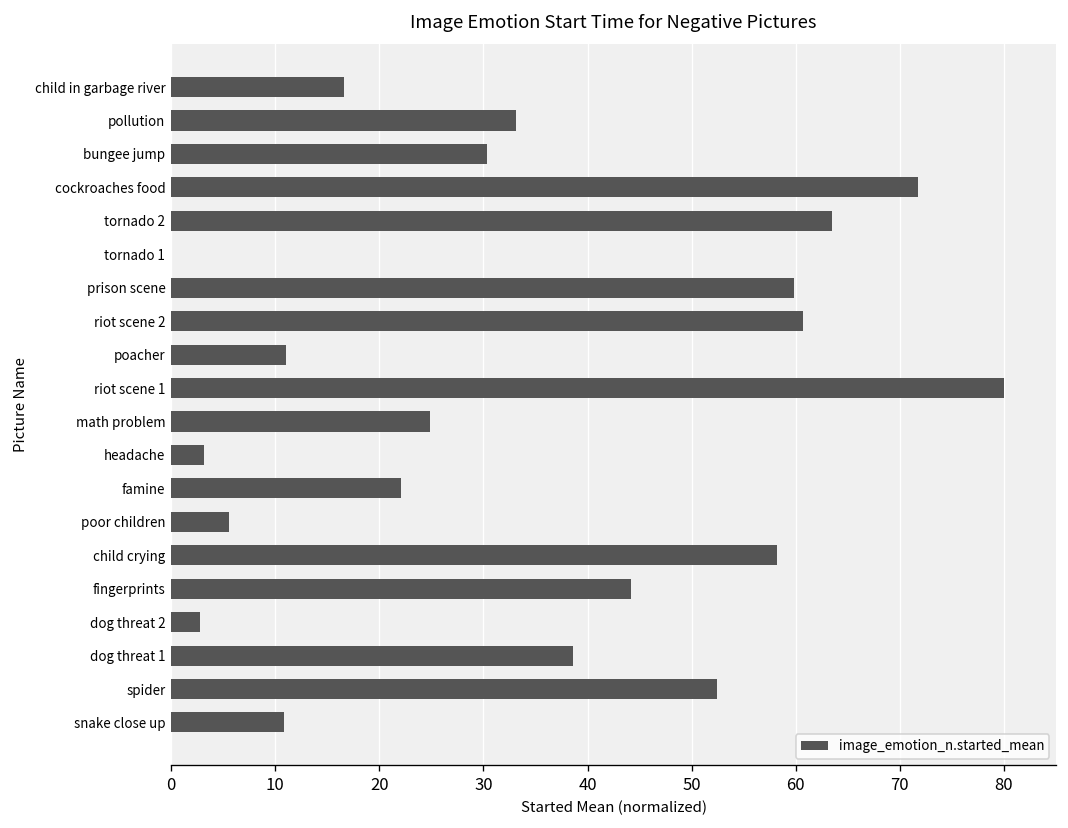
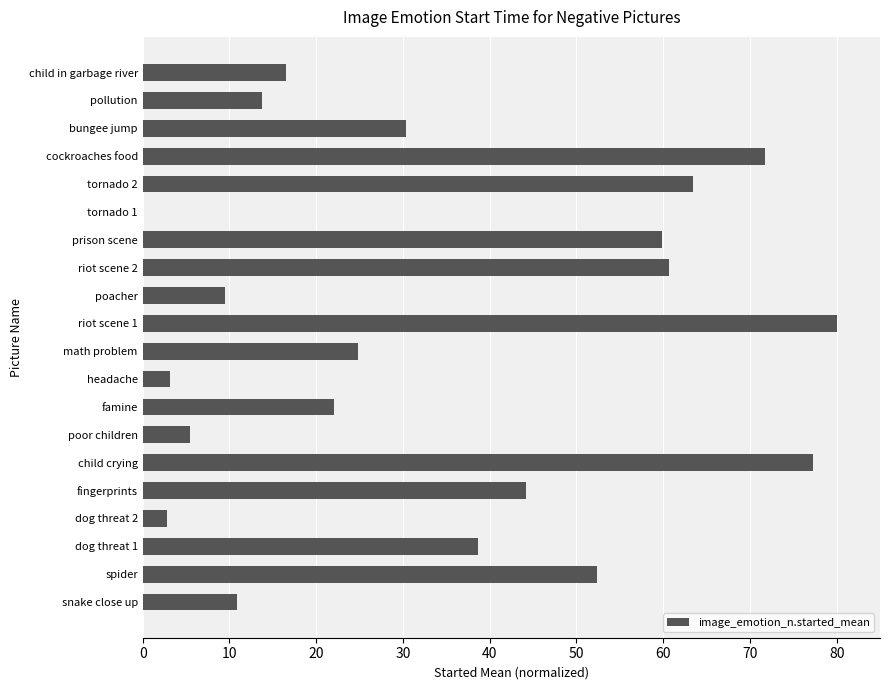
  {
    "child in garbage river": 17,
-   "pollution": 33,
+   "pollution": 14,
    "bungee jump": 30,
    "cockroaches food": 72,
    "tornado 2": 63,
    "tornado 1": 0,
    "prison scene": 60,
    "riot scene 2": 61,
-   "poacher": 11,
+   "poacher": 10,
    "riot scene 1": 80,
    "math problem": 25,
    "headache": 3,
    "famine": 22,
    "poor children": 6,
-   "child crying": 58,
+   "child crying": 77,
    "fingerprints": 44,
    "dog threat 2": 3,
    "dog threat 1": 39,
    "spider": 52,
    "snake close up": 11
  }
